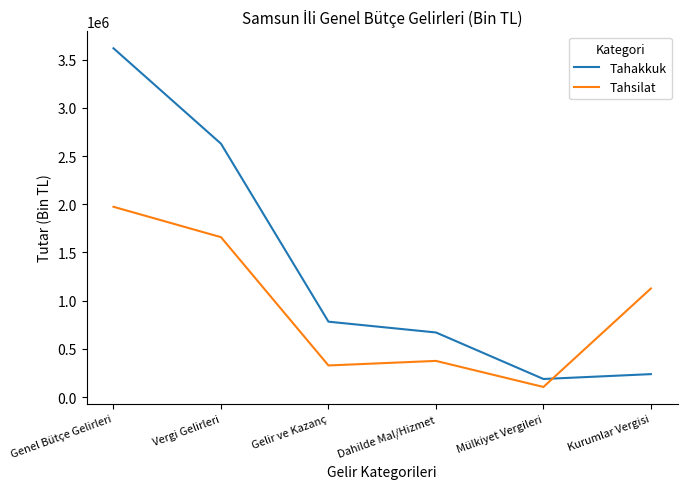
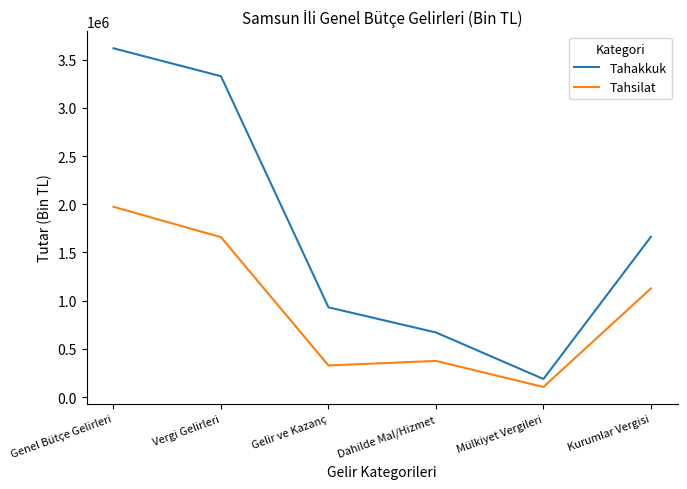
  {
    "Tahakkuk": {
      "Genel Bütçe Gelirleri": 3600000,
-     "Vergi Gelirleri": 2600000,
-     "Gelir ve Kazanç": 800000,
+     "Vergi Gelirleri": 3300000,
+     "Gelir ve Kazanç": 900000,
      "Dahilde Mal/Hizmet": 700000,
      "Mülkiyet Vergileri": 200000,
-     "Kurumlar Vergisi": 200000
+     "Kurumlar Vergisi": 1700000
    },
    "Tahsilat": {
      "Genel Bütçe Gelirleri": 2000000,
      "Vergi Gelirleri": 1700000,
      "Gelir ve Kazanç": 300000,
      "Dahilde Mal/Hizmet": 400000,
      "Mülkiyet Vergileri": 100000,
      "Kurumlar Vergisi": 1100000
    }
  }
